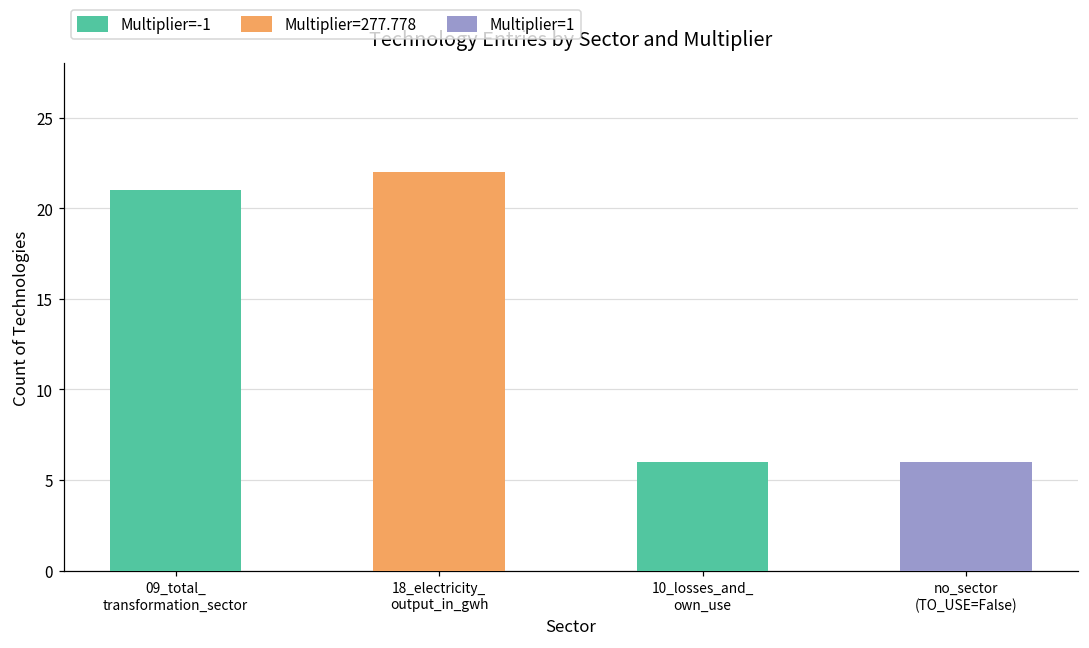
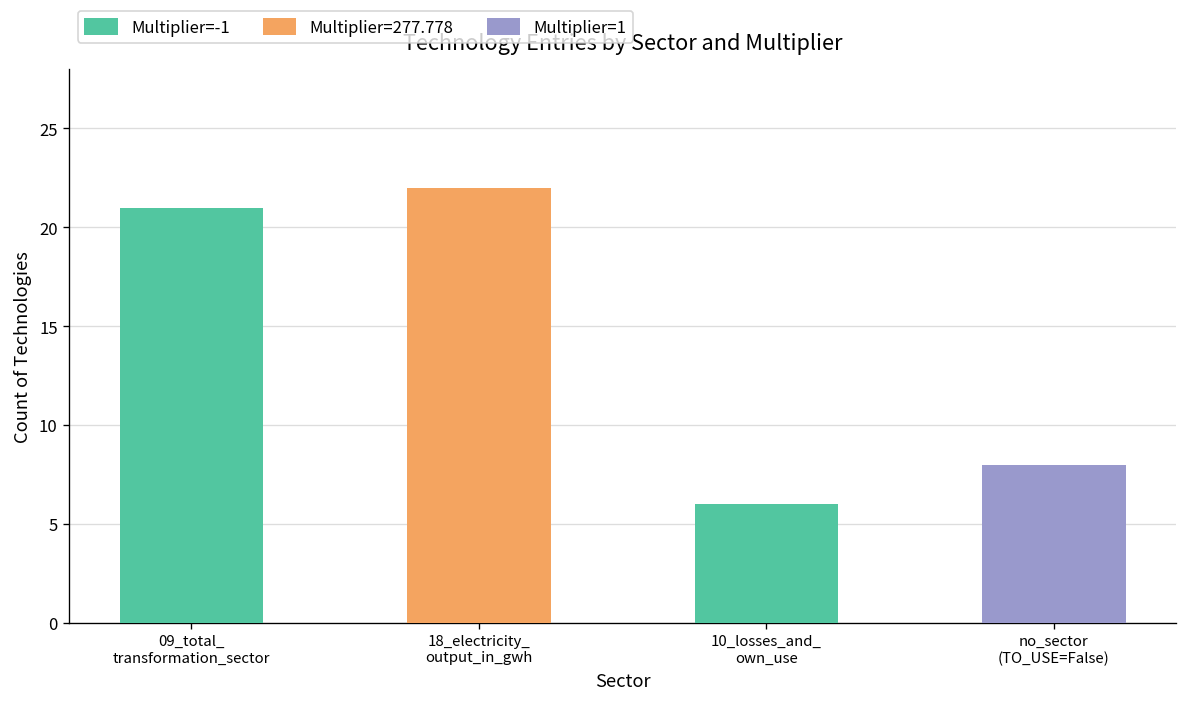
  {
    "Multiplier=-1": {
      "09_total_ transformation_sector": 21,
      "10_losses_and_ own_use": 6
    },
    "Multiplier=277.778": {
      "18_electricity_ output_in_gwh": 22
    },
    "Multiplier=1": {
-     "no_sector (TO_USE=False)": 6
+     "no_sector (TO_USE=False)": 8
    }
  }
